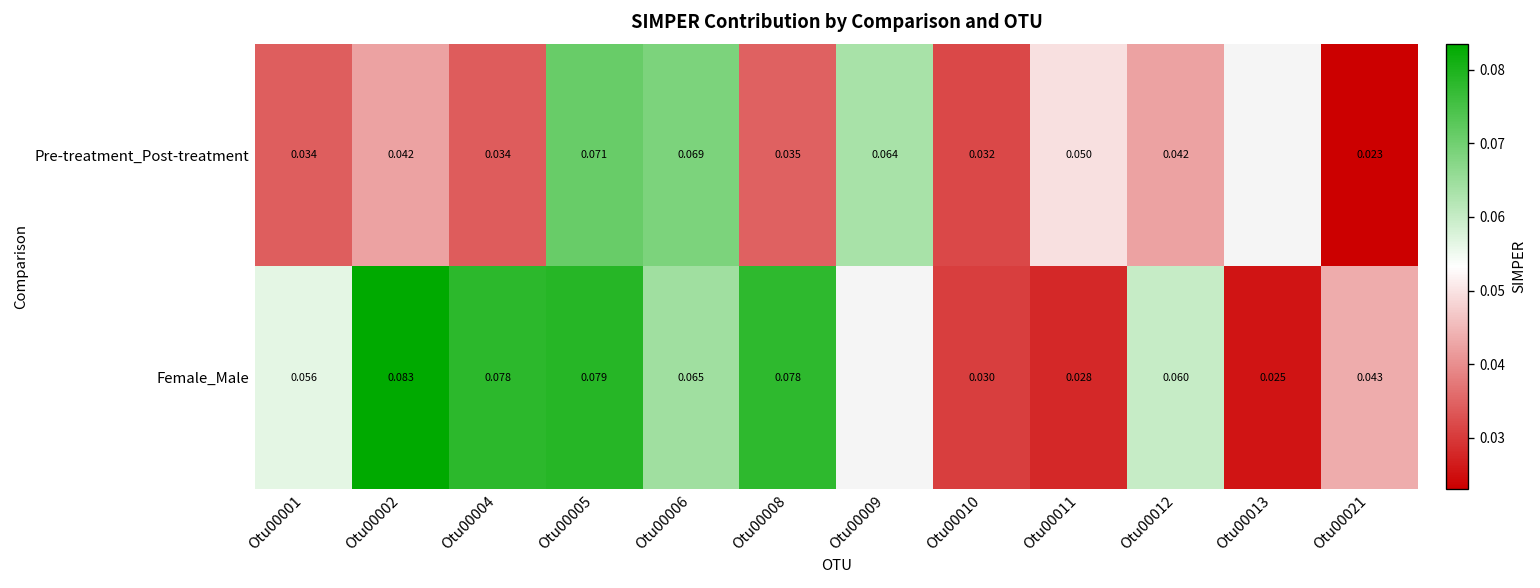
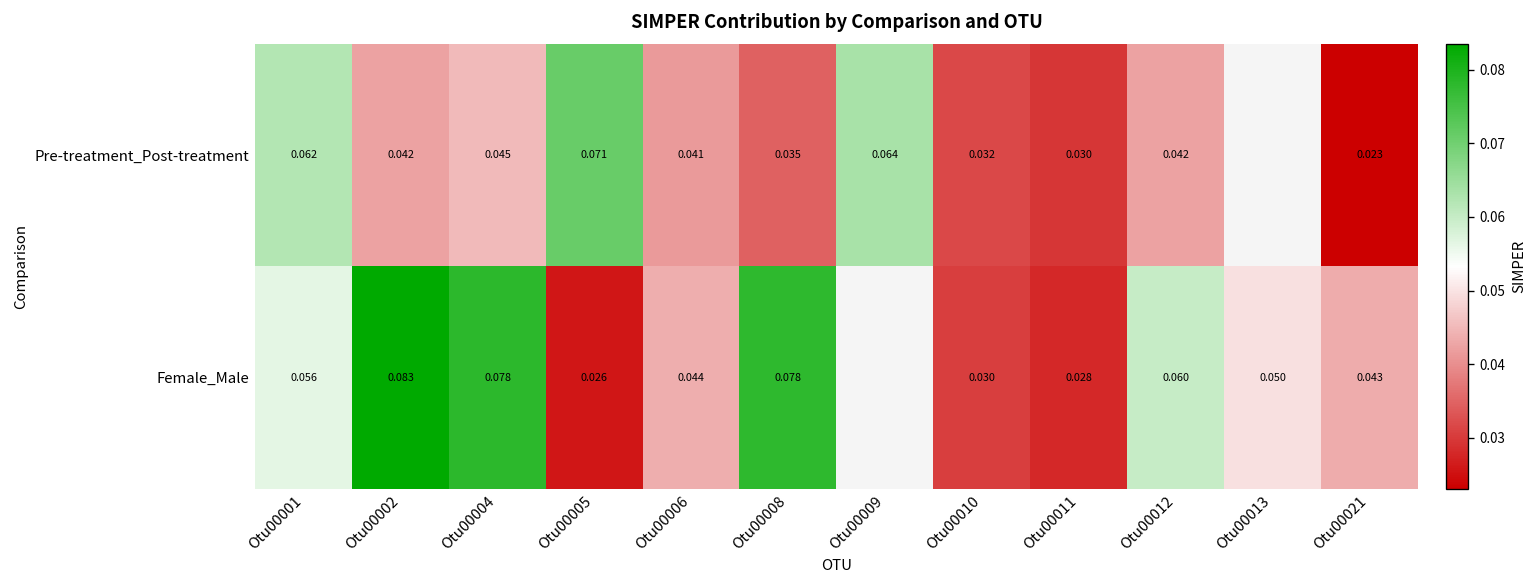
  {
    "Pre-treatment_Post-treatment": {
-     "Otu00001": 0.034,
+     "Otu00001": 0.062,
      "Otu00002": 0.042,
-     "Otu00004": 0.034,
+     "Otu00004": 0.045,
      "Otu00005": 0.071,
-     "Otu00006": 0.069,
+     "Otu00006": 0.041,
      "Otu00008": 0.035,
      "Otu00009": 0.064,
      "Otu00010": 0.032,
-     "Otu00011": 0.050,
+     "Otu00011": 0.030,
      "Otu00012": 0.042,
      "Otu00021": 0.023
    },
    "Female_Male": {
      "Otu00001": 0.056,
      "Otu00002": 0.083,
      "Otu00004": 0.078,
-     "Otu00005": 0.079,
-     "Otu00006": 0.065,
+     "Otu00005": 0.026,
+     "Otu00006": 0.044,
      "Otu00008": 0.078,
      "Otu00010": 0.030,
      "Otu00011": 0.028,
      "Otu00012": 0.060,
-     "Otu00013": 0.025,
+     "Otu00013": 0.050,
      "Otu00021": 0.043
    }
  }
